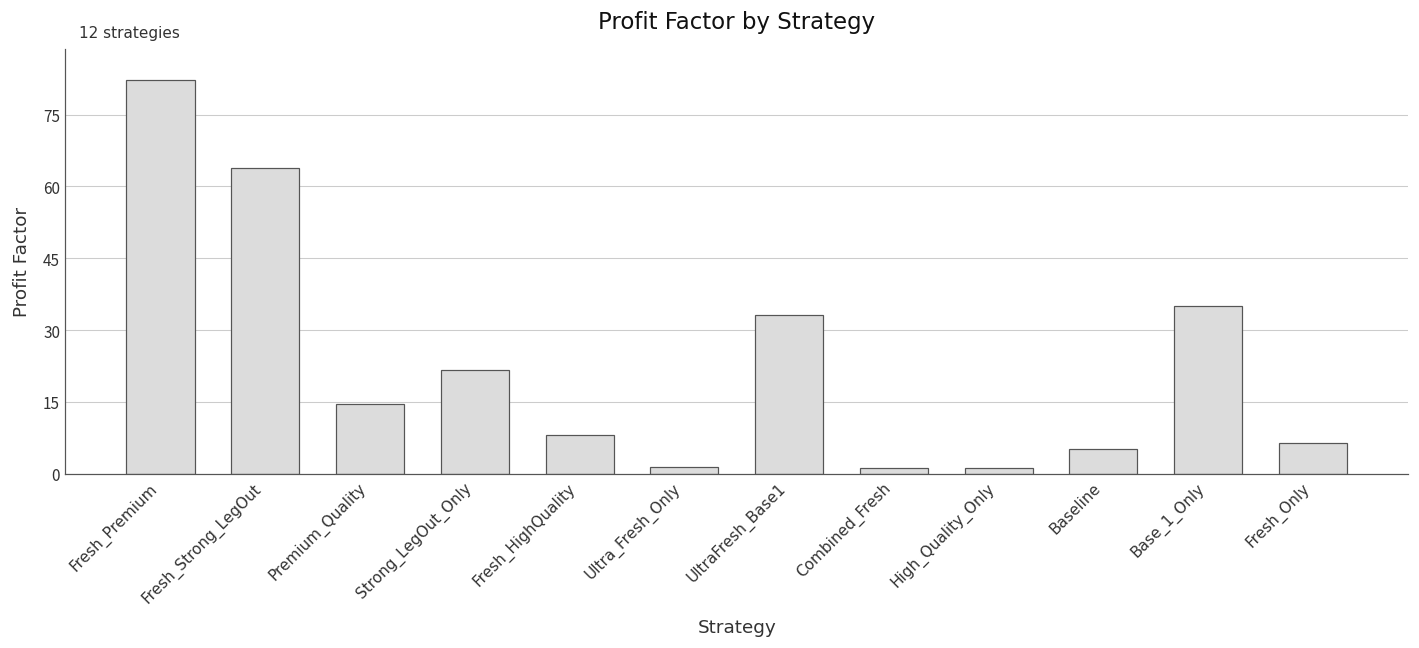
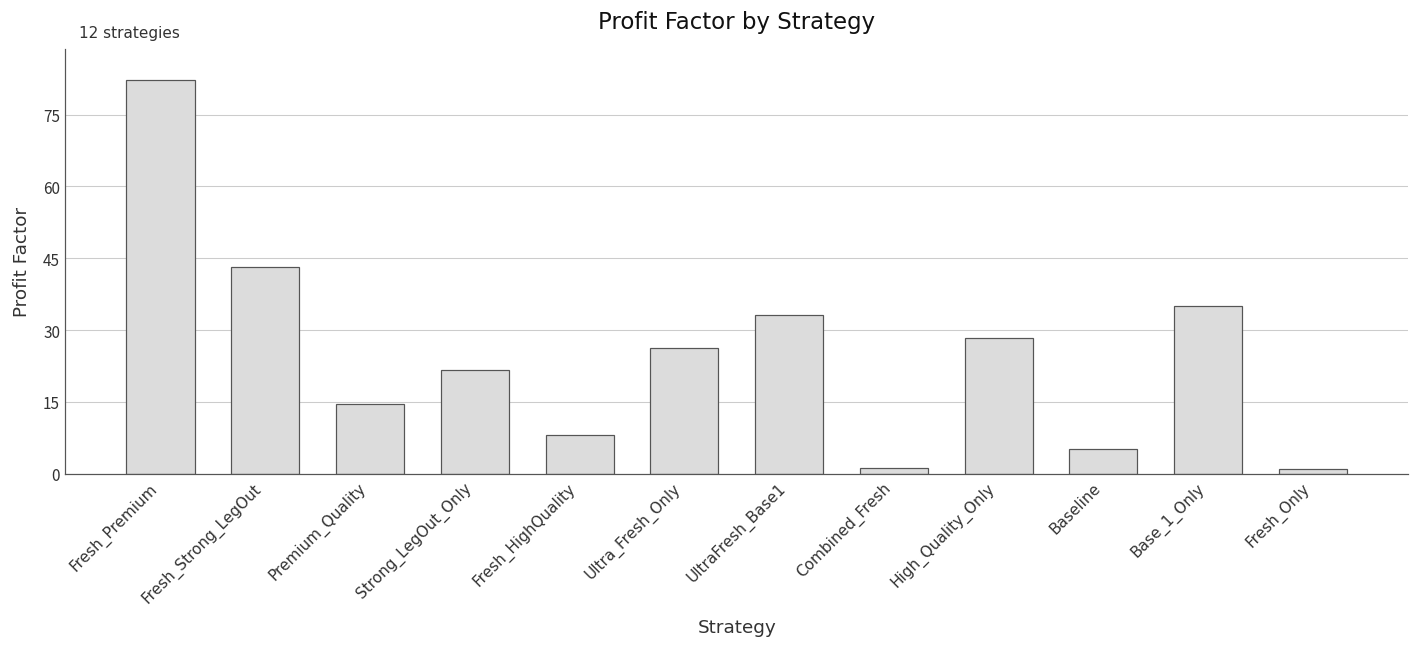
  {
    "Fresh_Premium": 82,
-   "Fresh_Strong_LegOut": 64,
+   "Fresh_Strong_LegOut": 43,
    "Premium_Quality": 15,
    "Strong_LegOut_Only": 22,
    "Fresh_HighQuality": 8,
-   "Ultra_Fresh_Only": 1,
+   "Ultra_Fresh_Only": 26,
    "UltraFresh_Base1": 33,
    "Combined_Fresh": 1,
-   "High_Quality_Only": 1,
+   "High_Quality_Only": 28,
    "Baseline": 5,
    "Base_1_Only": 35,
-   "Fresh_Only": 6
+   "Fresh_Only": 1
  }
